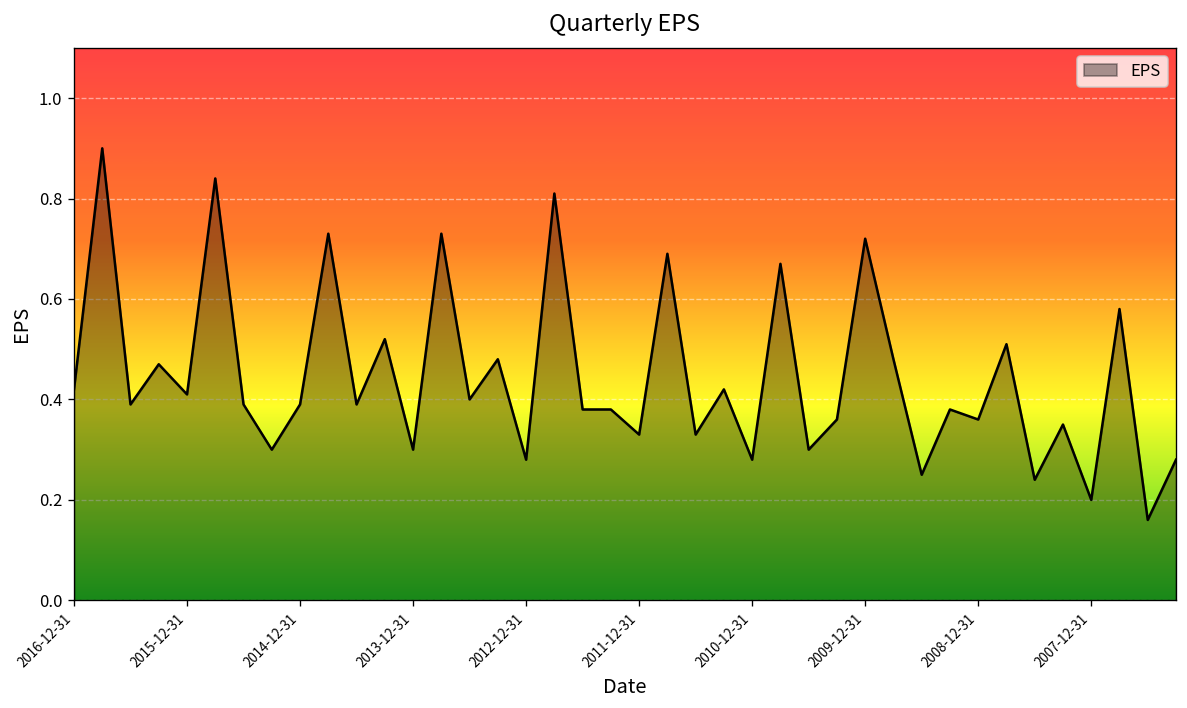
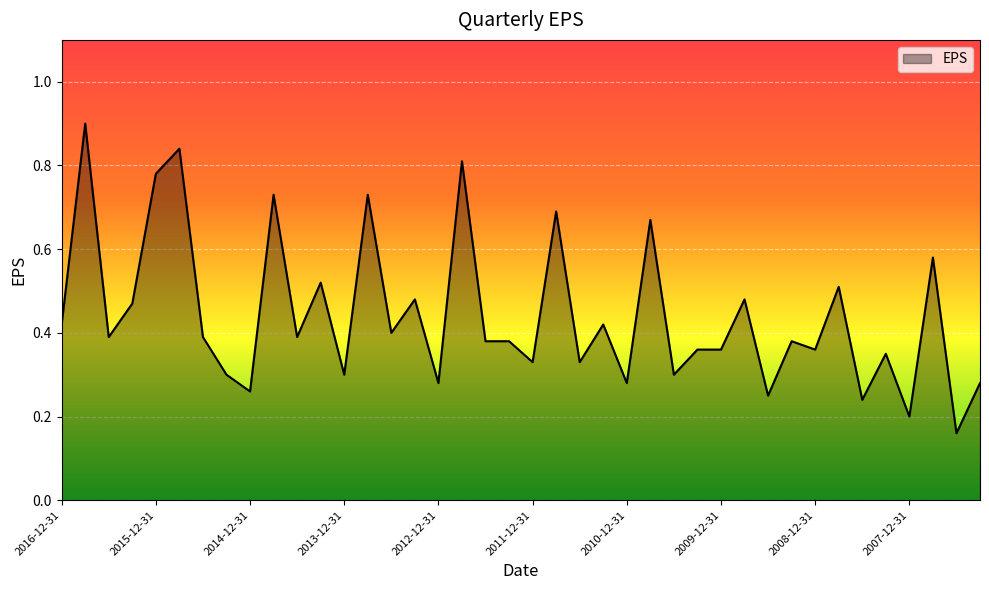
  {
    "2016-12-31": 0.42,
-   "2015-12-31": 0.41,
-   "2014-12-31": 0.39,
+   "2015-12-31": 0.78,
+   "2014-12-31": 0.26,
    "2013-12-31": 0.30,
    "2012-12-31": 0.28,
    "2011-12-31": 0.33,
    "2010-12-31": 0.28,
-   "2009-12-31": 0.72,
+   "2009-12-31": 0.36,
    "2008-12-31": 0.36,
    "2007-12-31": 0.20
  }
